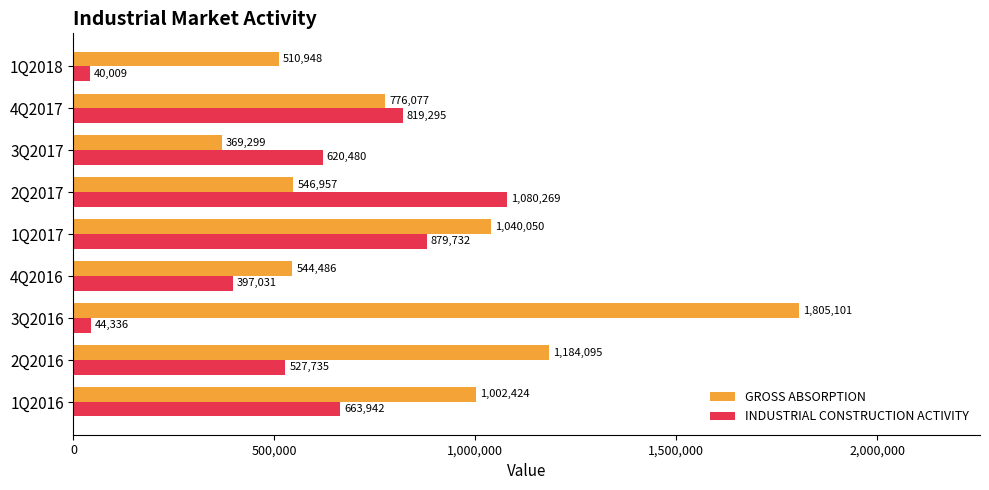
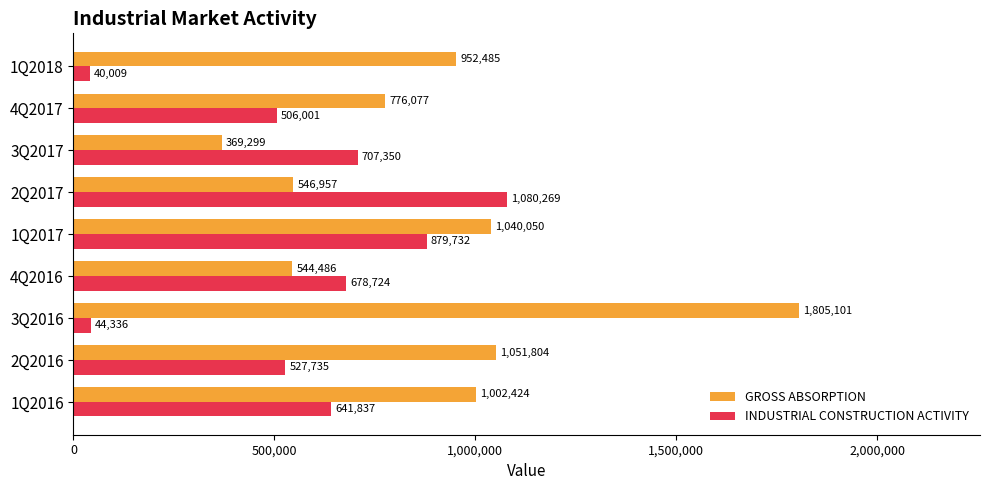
  {
    "GROSS ABSORPTION": {
-     "1Q2018": "510,948",
+     "1Q2018": "952,485",
      "3Q2017": "369,299",
      "2Q2017": "546,957",
      "1Q2017": "1,040,050",
      "4Q2016": "544,486",
      "3Q2016": "1,805,101",
-     "2Q2016": "1,184,095",
+     "2Q2016": "1,051,804",
      "1Q2016": "1,002,424"
    },
    "INDUSTRIAL CONSTRUCTION ACTIVITY": {
      "1Q2018": "40,009",
-     "4Q2017": "819,295",
-     "3Q2017": "620,480",
+     "4Q2017": "506,001",
+     "3Q2017": "707,350",
      "2Q2017": "1,080,269",
      "1Q2017": "879,732",
-     "4Q2016": "397,031",
+     "4Q2016": "678,724",
      "3Q2016": "44,336",
      "2Q2016": "527,735",
-     "1Q2016": "663,942"
+     "1Q2016": "641,837"
    }
  }
